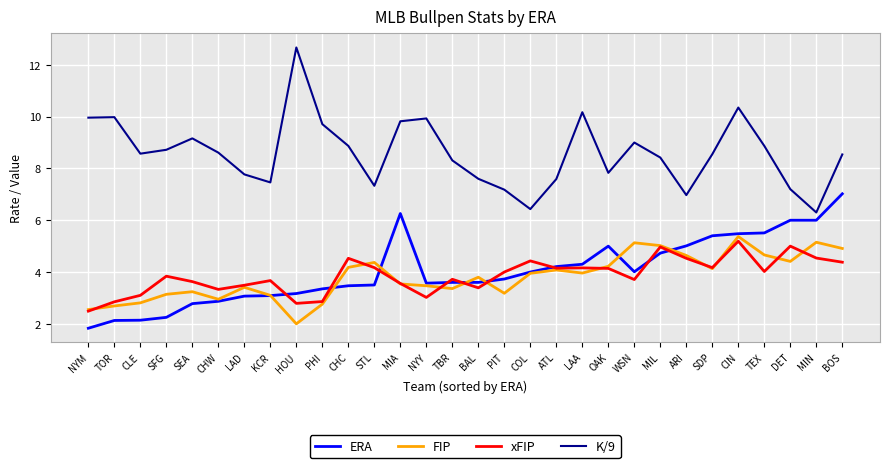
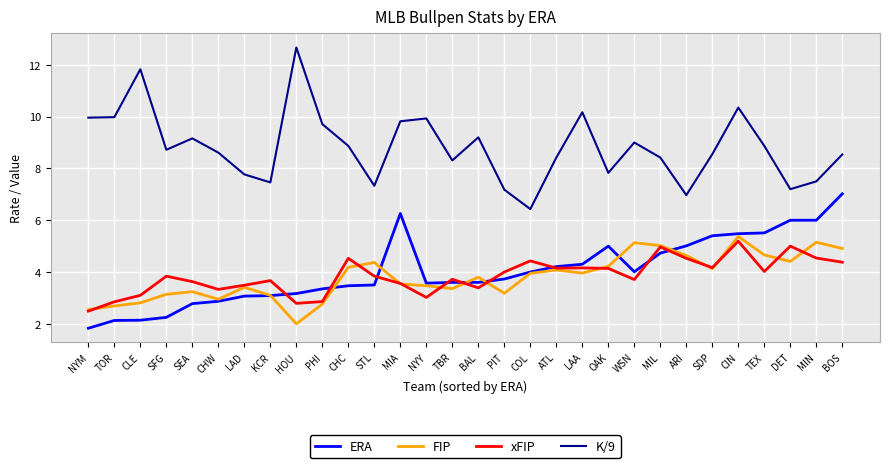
  {
    "ERA": {
      "NYM": 1.8,
      "TOR": 2.1,
      "CLE": 2.1,
      "SFG": 2.3,
      "SEA": 2.8,
      "LAD": 3.1,
      "HOU": 3.2,
      "PHI": 3.4,
      "CHC": 3.5,
      "STL": 3.5,
      "MIA": 6.3,
      "NYY": 3.6,
      "TBR": 3.6,
      "BAL": 3.6,
      "PIT": 3.7,
      "LAA": 4.3,
      "OAK": 5.0,
      "WSN": 4.0,
      "MIL": 4.7,
      "ARI": 5.0,
      "SDP": 5.4,
      "CIN": 5.5,
      "TEX": 5.5,
      "DET": 6.0,
      "MIN": 6.0,
      "BOS": 7.0
    },
    "FIP": {
      "TOR": 2.7,
      "CLE": 2.8,
      "SFG": 3.1,
      "SEA": 3.2,
      "HOU": 2.0,
      "PHI": 2.8,
      "CHC": 4.2,
      "STL": 4.4,
      "NYY": 3.5,
      "TBR": 3.4,
      "BAL": 3.8,
      "PIT": 3.2,
      "LAA": 4.0,
      "WSN": 5.1,
      "ARI": 4.6,
      "CIN": 5.4,
      "TEX": 4.7,
      "DET": 4.4,
      "MIN": 5.2,
      "BOS": 4.9
    },
    "xFIP": {
      "TOR": 2.9,
      "CLE": 3.1,
      "SFG": 3.8,
      "SEA": 3.6,
      "CHW": 3.3,
      "KCR": 3.7,
      "HOU": 2.8,
      "PHI": 2.9,
      "CHC": 4.5,
-     "STL": 4.2,
+     "STL": 3.8,
      "NYY": 3.0,
      "TBR": 3.7,
      "BAL": 3.4,
      "PIT": 4.0,
      "COL": 4.4,
      "LAA": 4.2,
      "WSN": 3.7,
      "ARI": 4.5,
      "CIN": 5.2,
      "TEX": 4.0,
      "DET": 5.0,
      "MIN": 4.5,
      "BOS": 4.4
    },
    "K/9": {
      "NYM": 10.0,
      "TOR": 10.0,
-     "CLE": 8.6,
+     "CLE": 11.8,
      "SFG": 8.7,
      "SEA": 9.2,
      "CHW": 8.6,
      "LAD": 7.8,
      "KCR": 7.5,
      "HOU": 12.7,
      "PHI": 9.7,
      "CHC": 8.9,
      "STL": 7.3,
      "MIA": 9.8,
      "NYY": 9.9,
      "TBR": 8.3,
-     "BAL": 7.6,
+     "BAL": 9.2,
      "PIT": 7.2,
      "COL": 6.4,
-     "ATL": 7.6,
+     "ATL": 8.4,
      "LAA": 10.2,
      "OAK": 7.8,
      "WSN": 9.0,
      "MIL": 8.4,
      "ARI": 7.0,
      "SDP": 8.6,
      "CIN": 10.4,
      "TEX": 8.9,
      "DET": 7.2,
-     "MIN": 6.3,
+     "MIN": 7.5,
      "BOS": 8.5
    }
  }
